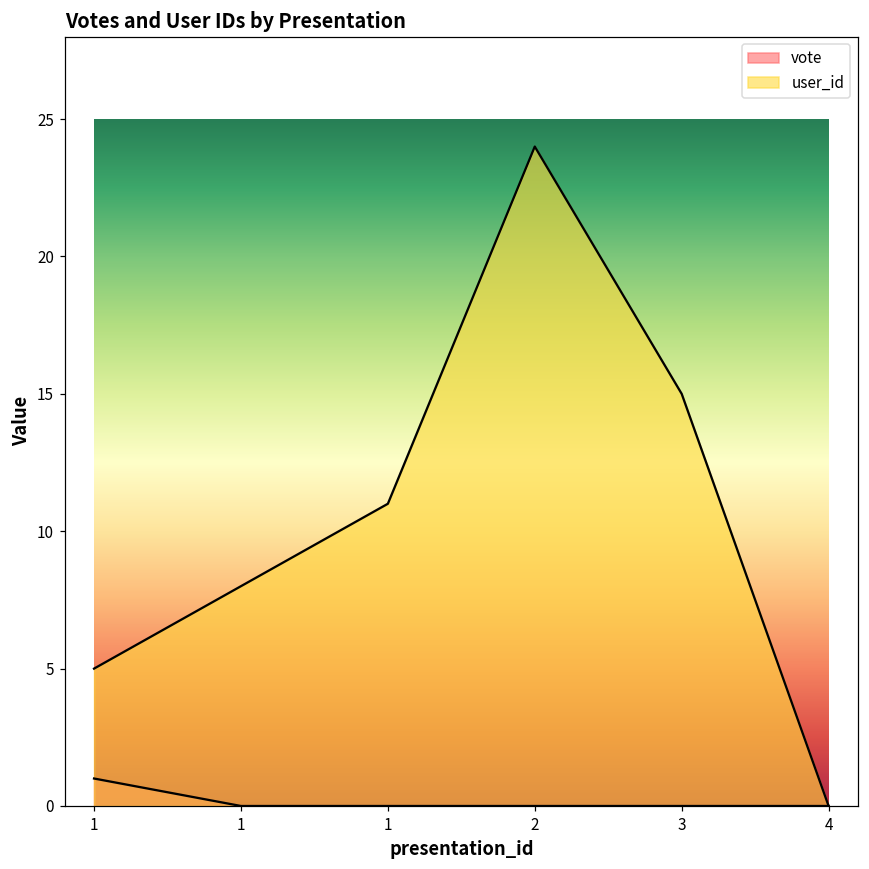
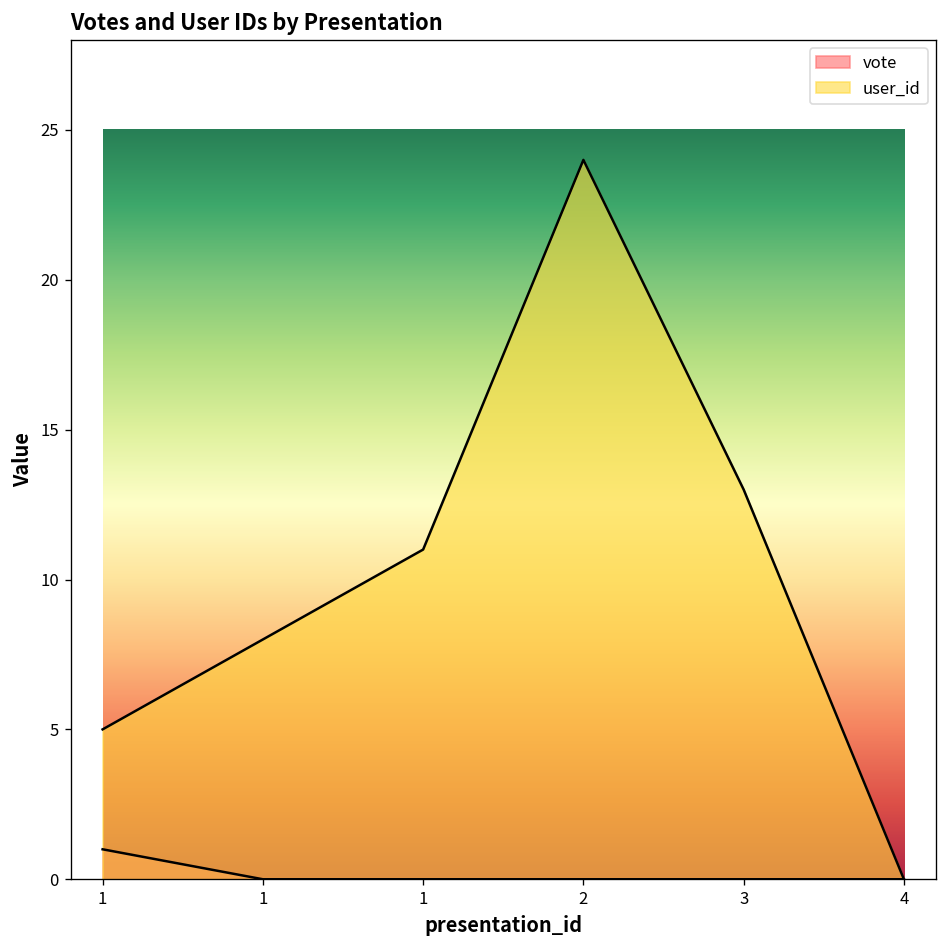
  {
    "vote": {
      "2": 0,
      "3": 0
    },
    "user_id": {
      "2": 24,
-     "3": 15
+     "3": 13
    }
  }
